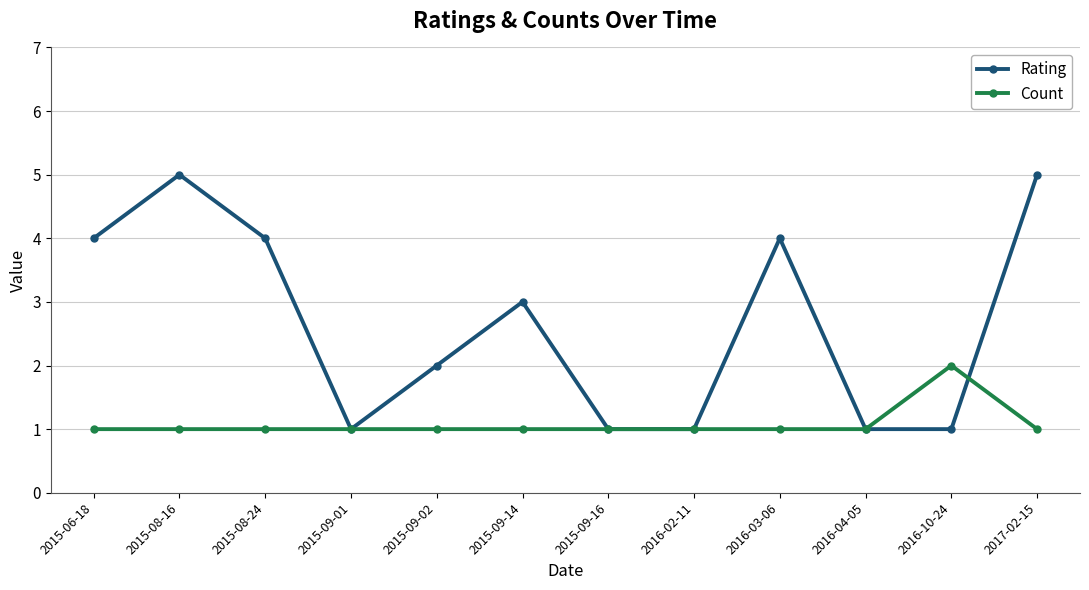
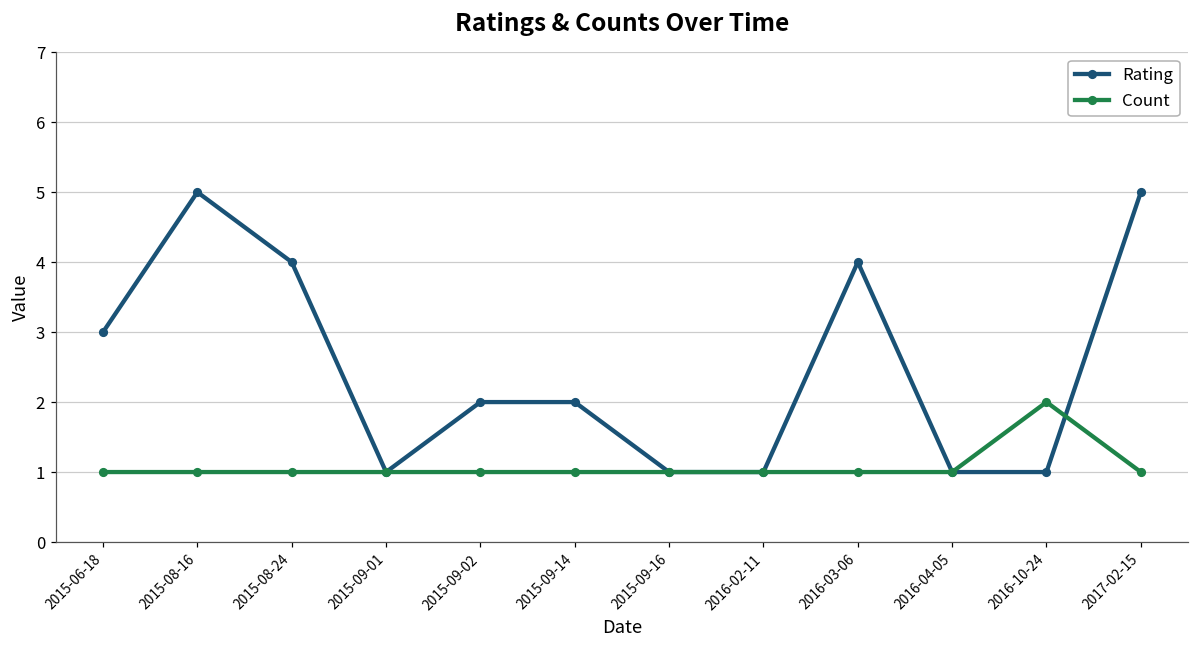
  {
    "Rating": {
-     "2015-06-18": 4,
+     "2015-06-18": 3,
      "2015-08-16": 5,
      "2015-08-24": 4,
      "2015-09-02": 2,
-     "2015-09-14": 3,
+     "2015-09-14": 2,
      "2016-03-06": 4,
      "2016-10-24": 1,
      "2017-02-15": 5
    },
    "Count": {
      "2015-06-18": 1,
      "2015-08-16": 1,
      "2015-08-24": 1,
      "2015-09-02": 1,
      "2015-09-14": 1,
      "2016-03-06": 1,
      "2016-10-24": 2,
      "2017-02-15": 1
    }
  }
